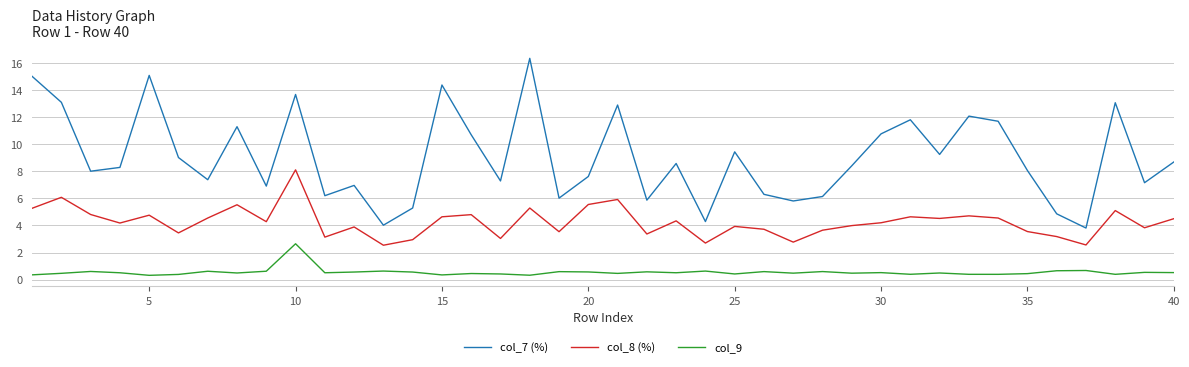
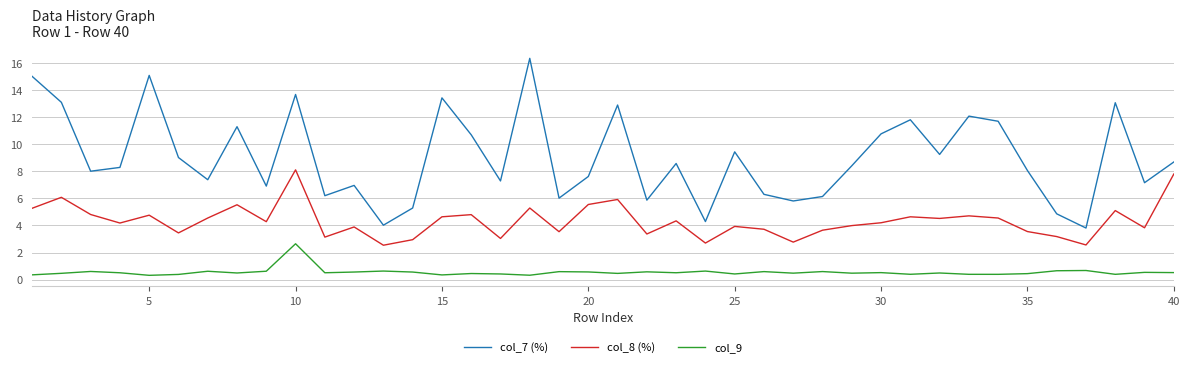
  {
    "col_7 (%)": {
      "5": 15.1,
      "10": 13.7,
-     "15": 14.4,
+     "15": 13.4,
      "20": 7.6,
      "25": 9.4,
      "30": 10.8,
      "35": 8.1,
      "40": 8.7
    },
    "col_8 (%)": {
      "5": 4.8,
      "10": 8.1,
      "15": 4.6,
      "20": 5.6,
      "25": 3.9,
      "30": 4.2,
      "35": 3.6,
-     "40": 4.5
+     "40": 7.8
    },
    "col_9": {
      "5": 0.3,
      "10": 2.6,
      "15": 0.3,
      "20": 0.6,
      "25": 0.4,
      "30": 0.5,
      "35": 0.4,
      "40": 0.5
    }
  }
